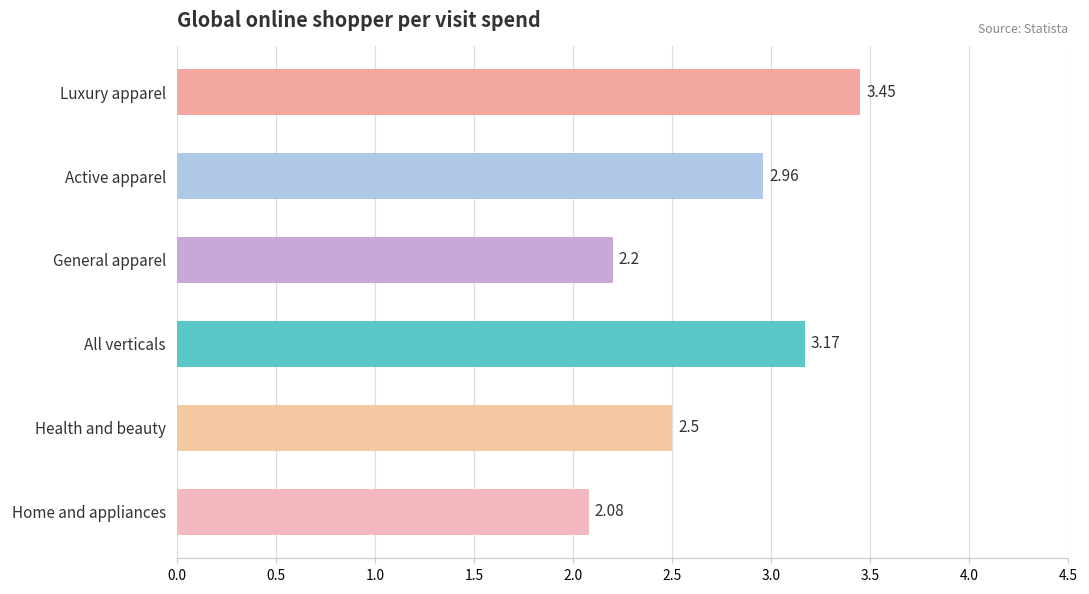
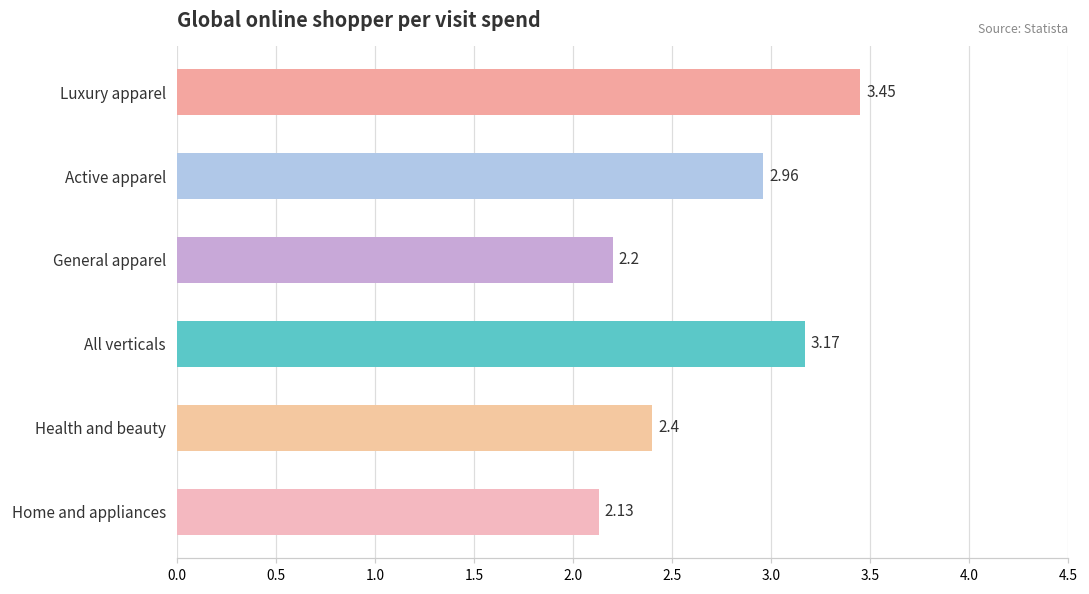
  {
    "Luxury apparel": 3.45,
    "Active apparel": 2.96,
    "General apparel": 2.2,
    "All verticals": 3.17,
-   "Health and beauty": 2.5,
-   "Home and appliances": 2.08
+   "Health and beauty": 2.4,
+   "Home and appliances": 2.13
  }
